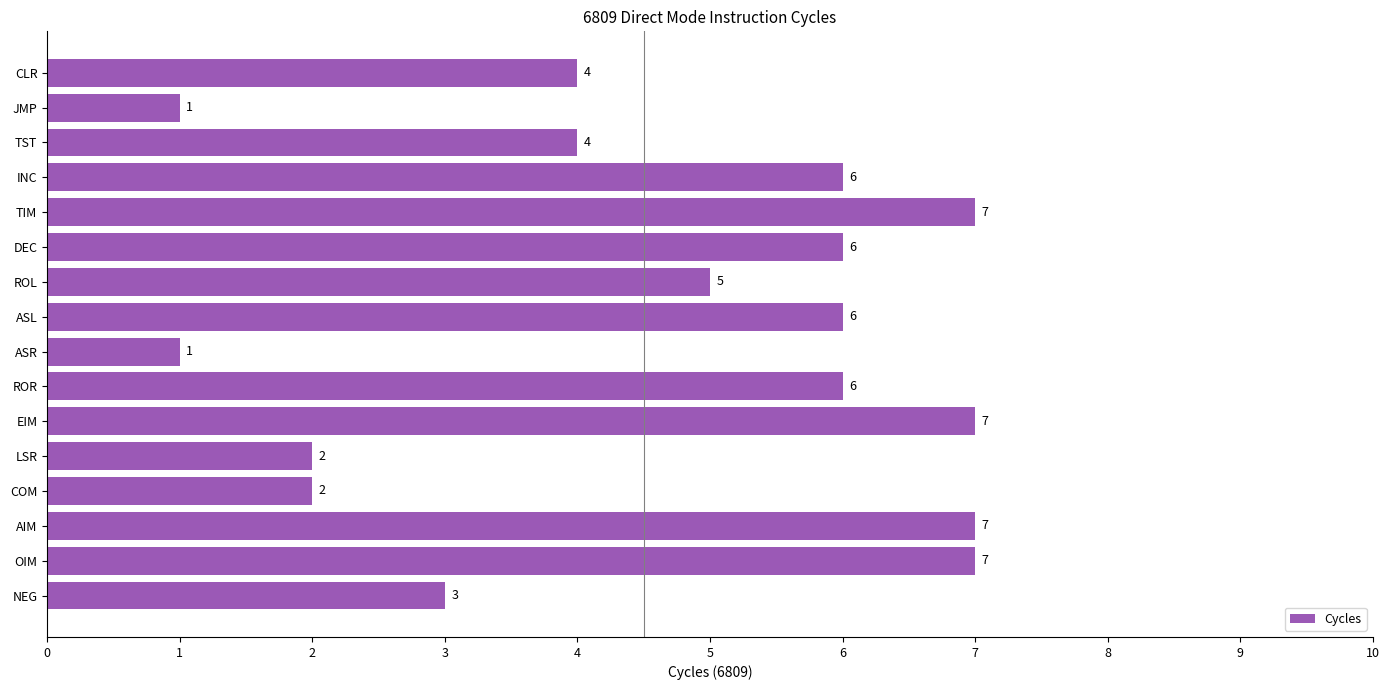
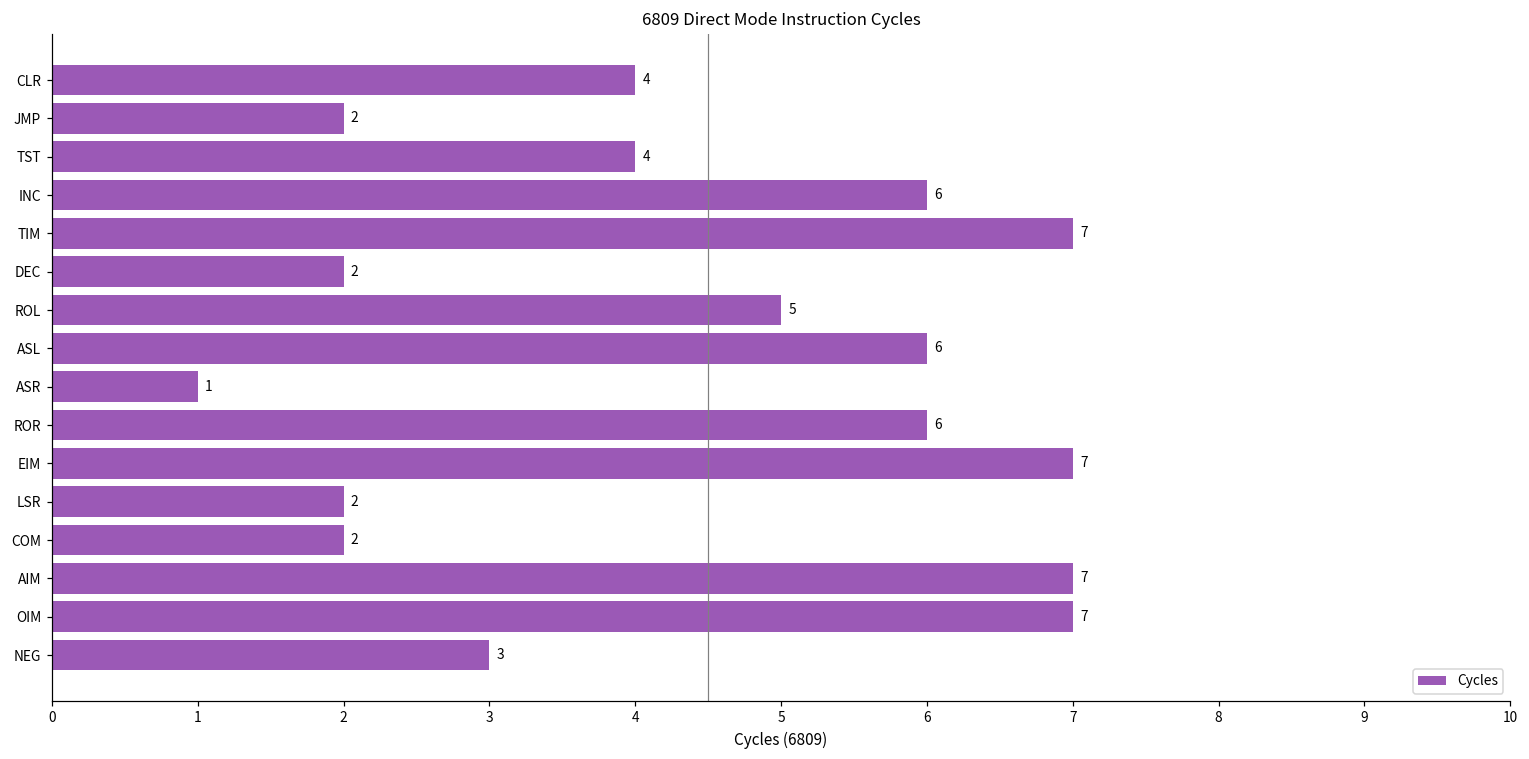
  {
    "CLR": 4,
-   "JMP": 1,
+   "JMP": 2,
    "TST": 4,
    "INC": 6,
    "TIM": 7,
-   "DEC": 6,
+   "DEC": 2,
    "ROL": 5,
    "ASL": 6,
    "ASR": 1,
    "ROR": 6,
    "EIM": 7,
    "LSR": 2,
    "COM": 2,
    "AIM": 7,
    "OIM": 7,
    "NEG": 3
  }
